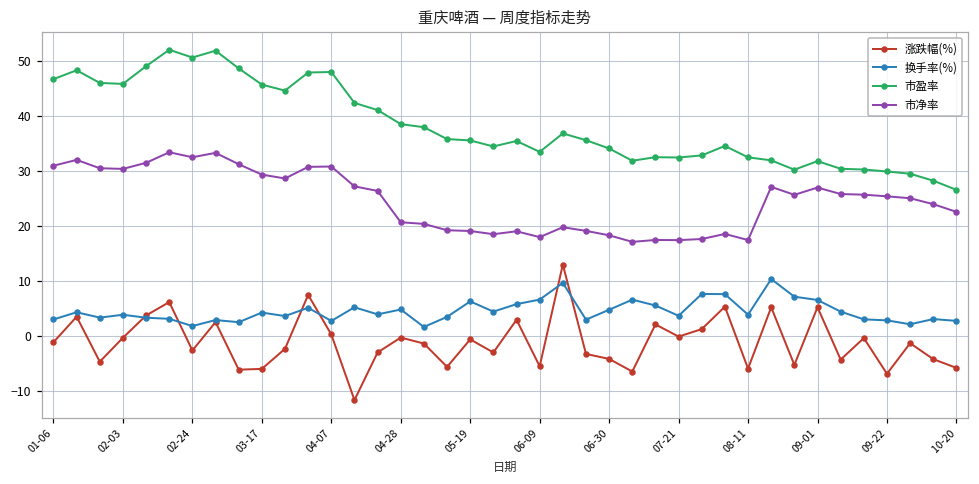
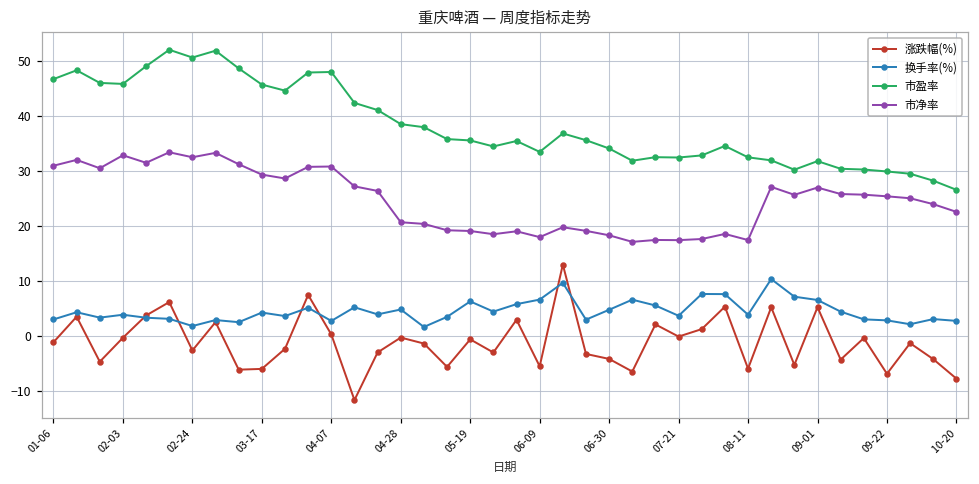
  {
    "涨跌幅(%)": {
      "01-06": -1,
      "02-03": 0,
      "02-24": -3,
      "03-17": -6,
      "04-07": 0,
      "04-28": 0,
      "05-19": -1,
      "06-09": -6,
      "06-30": -4,
      "07-21": 0,
      "08-11": -6,
      "09-01": 5,
      "09-22": -7,
-     "10-20": -6
+     "10-20": -8
    },
    "换手率(%)": {
      "01-06": 3,
      "02-03": 4,
      "02-24": 2,
      "03-17": 4,
      "04-07": 3,
      "04-28": 5,
      "05-19": 6,
      "06-09": 7,
      "06-30": 5,
      "07-21": 4,
      "08-11": 4,
      "09-01": 6,
      "09-22": 3,
      "10-20": 3
    },
    "市盈率": {
      "01-06": 47,
      "02-03": 46,
      "02-24": 51,
      "03-17": 46,
      "04-07": 48,
      "04-28": 38,
      "05-19": 36,
      "06-09": 33,
      "06-30": 34,
      "07-21": 32,
      "08-11": 32,
      "09-01": 32,
      "09-22": 30,
      "10-20": 27
    },
    "市净率": {
      "01-06": 31,
-     "02-03": 30,
+     "02-03": 33,
      "02-24": 32,
      "03-17": 29,
      "04-07": 31,
      "04-28": 21,
      "05-19": 19,
      "06-09": 18,
      "06-30": 18,
      "07-21": 17,
      "08-11": 17,
      "09-01": 27,
      "09-22": 25,
      "10-20": 23
    }
  }
